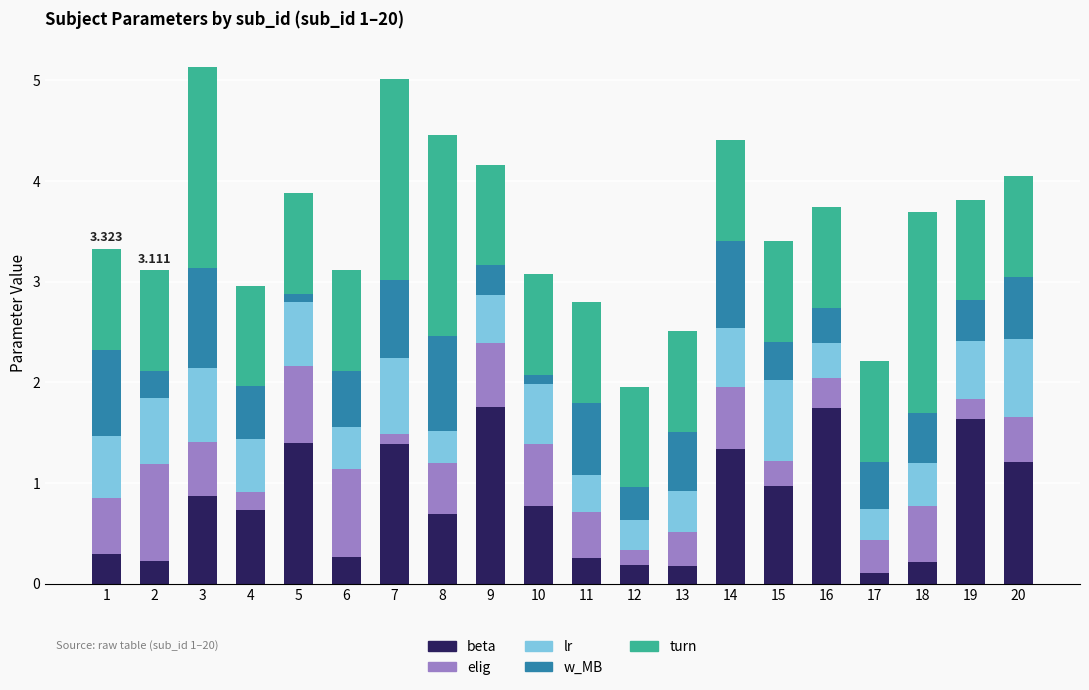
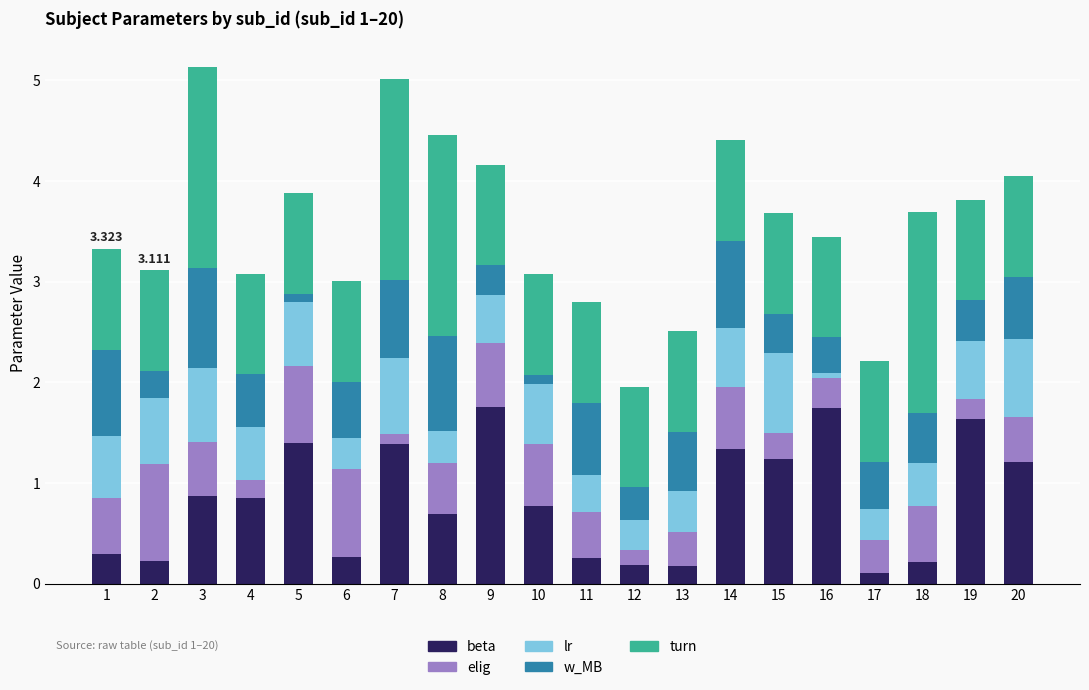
  {
    "beta": {
      "1": 0.29,
      "2": 0.23,
      "3": 0.87,
-     "4": 0.73,
+     "4": 0.85,
      "5": 1.40,
      "6": 0.26,
      "7": 1.38,
      "8": 0.69,
      "9": 1.75,
      "10": 0.78,
      "11": 0.25,
      "12": 0.18,
      "13": 0.18,
      "14": 1.33,
-     "15": 0.97,
+     "15": 1.24,
      "16": 1.74,
      "17": 0.11,
      "18": 0.21,
      "19": 1.63,
      "20": 1.21
    },
    "elig": {
      "1": 0.56,
      "2": 0.97,
      "3": 0.54,
      "4": 0.19,
      "5": 0.77,
      "6": 0.88,
      "7": 0.11,
      "8": 0.50,
      "9": 0.64,
      "10": 0.61,
      "11": 0.46,
      "12": 0.15,
      "13": 0.34,
      "14": 0.62,
      "15": 0.25,
      "16": 0.30,
      "17": 0.33,
      "18": 0.55,
      "19": 0.20,
      "20": 0.45
    },
    "lr": {
      "1": 0.61,
      "2": 0.65,
      "3": 0.74,
      "4": 0.52,
      "5": 0.64,
-     "6": 0.42,
+     "6": 0.30,
      "7": 0.75,
      "8": 0.32,
      "9": 0.48,
      "10": 0.60,
      "11": 0.37,
      "12": 0.30,
      "13": 0.40,
      "14": 0.59,
      "15": 0.80,
-     "16": 0.34,
+     "16": 0.05,
      "17": 0.30,
      "18": 0.43,
      "19": 0.57,
      "20": 0.77
    }
  }
